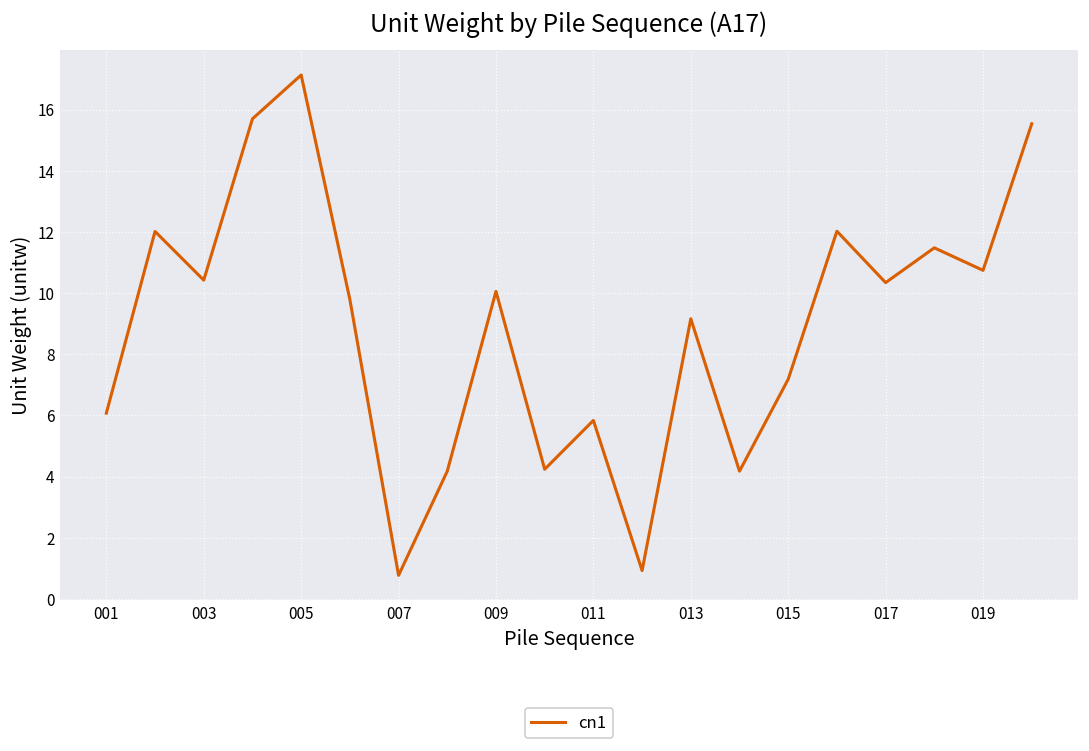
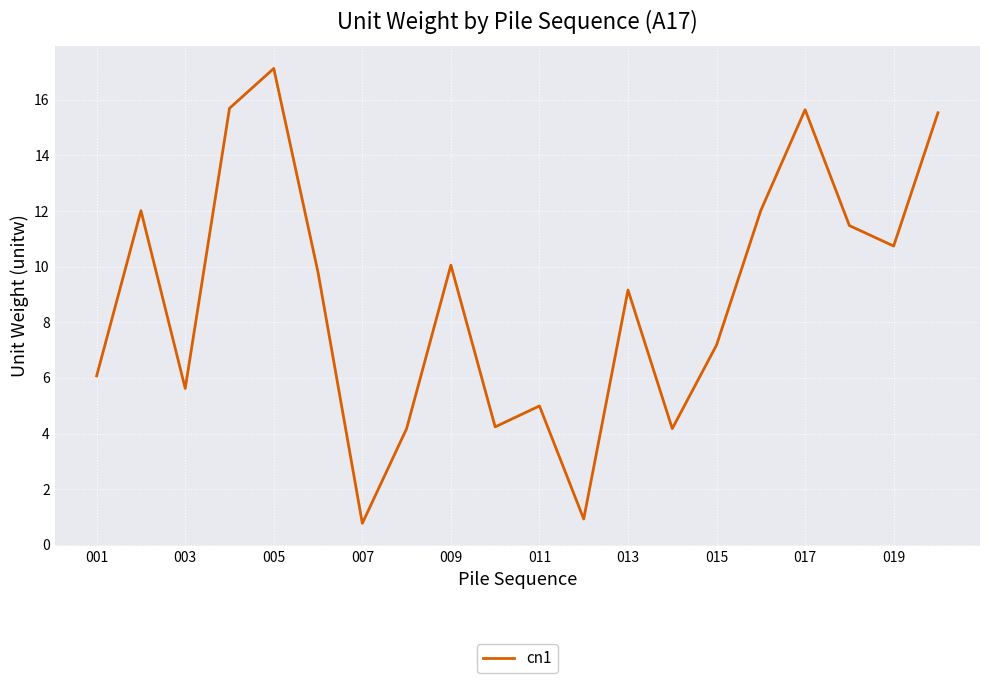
  {
    "001": 6.1,
-   "003": 10.4,
+   "003": 5.6,
    "005": 17.1,
    "007": 0.8,
    "009": 10.1,
-   "011": 5.8,
+   "011": 5.0,
    "013": 9.2,
    "015": 7.2,
-   "017": 10.3,
+   "017": 15.6,
    "019": 10.7
  }
